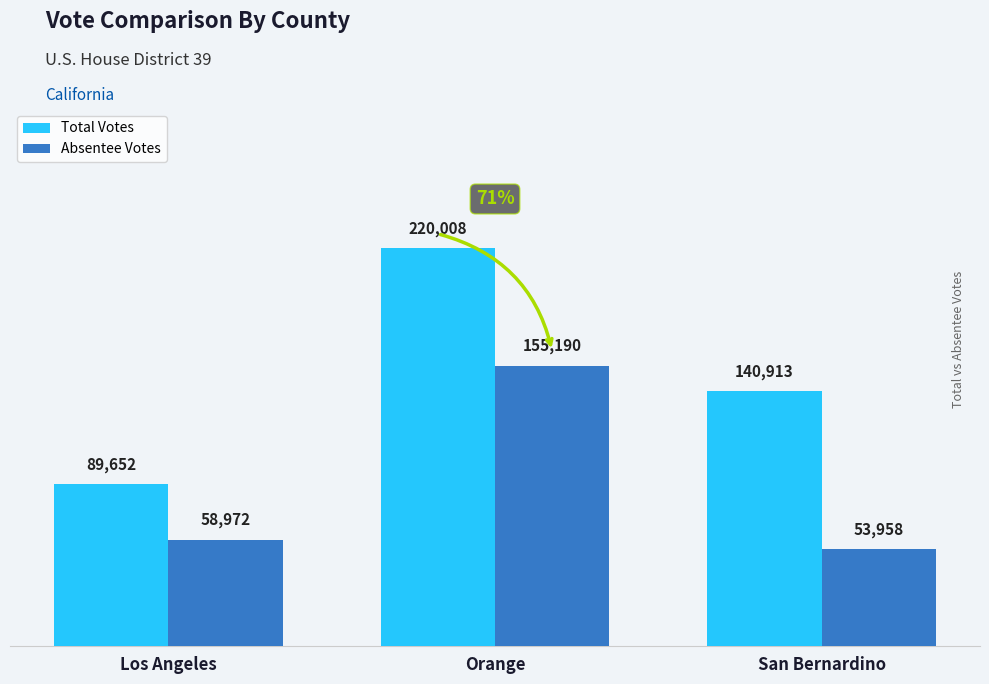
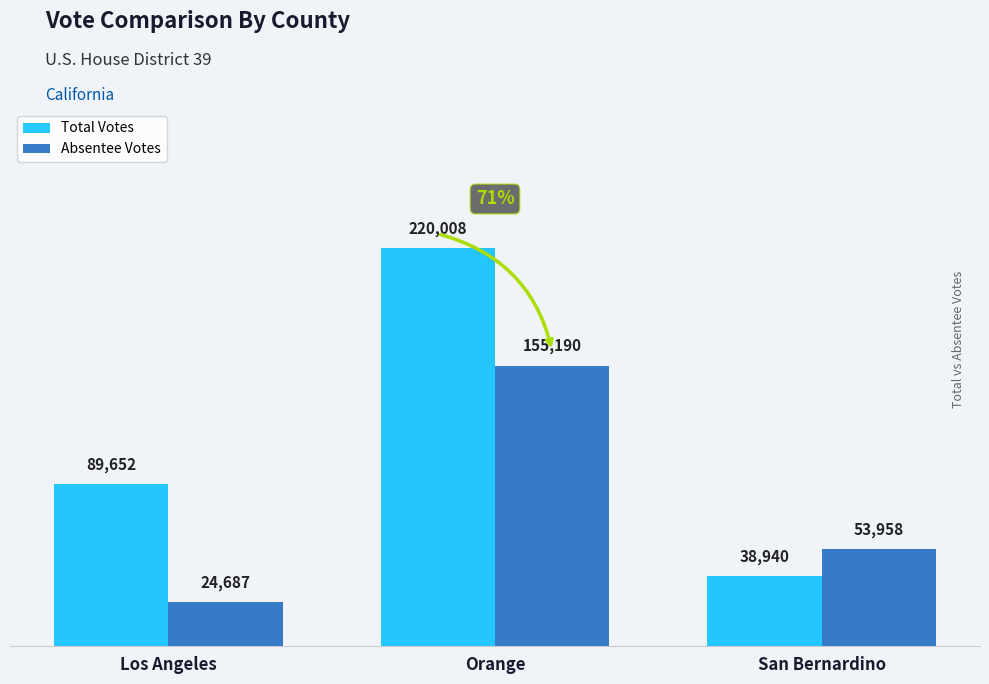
  {
    "Total Votes": {
      "Los Angeles": "89,652",
      "Orange": "220,008",
-     "San Bernardino": "140,913"
+     "San Bernardino": "38,940"
    },
    "Absentee Votes": {
-     "Los Angeles": "58,972",
+     "Los Angeles": "24,687",
      "Orange": "155,190",
      "San Bernardino": "53,958"
    }
  }
